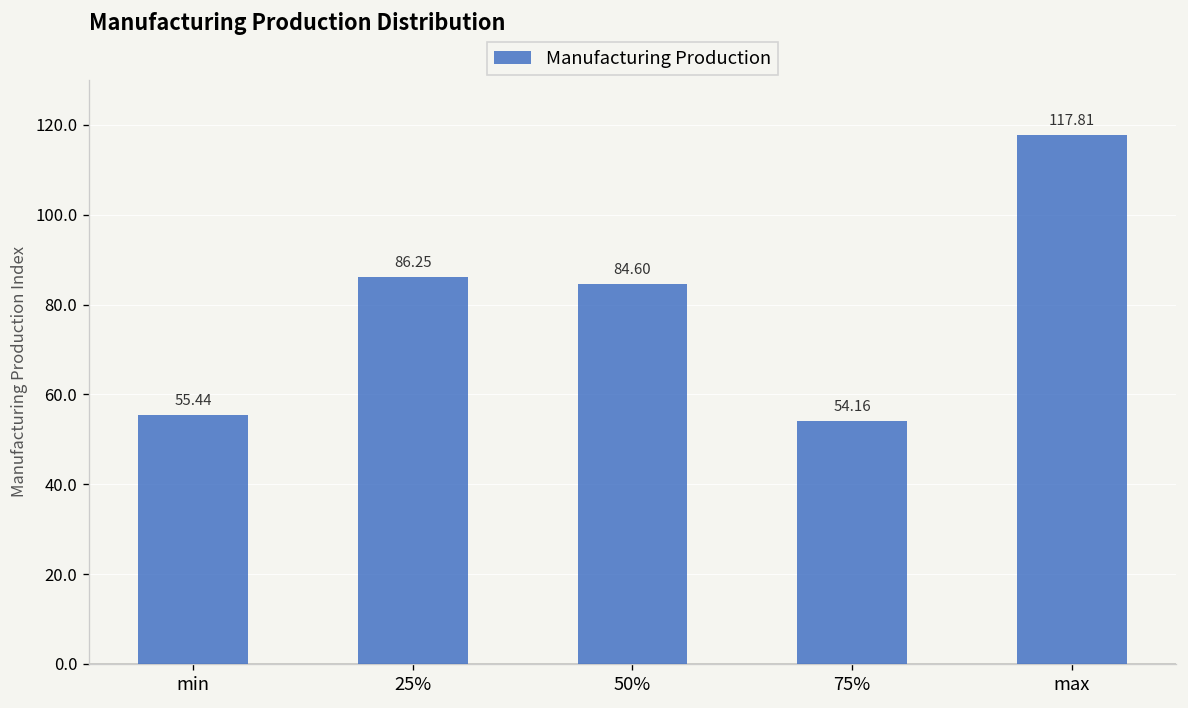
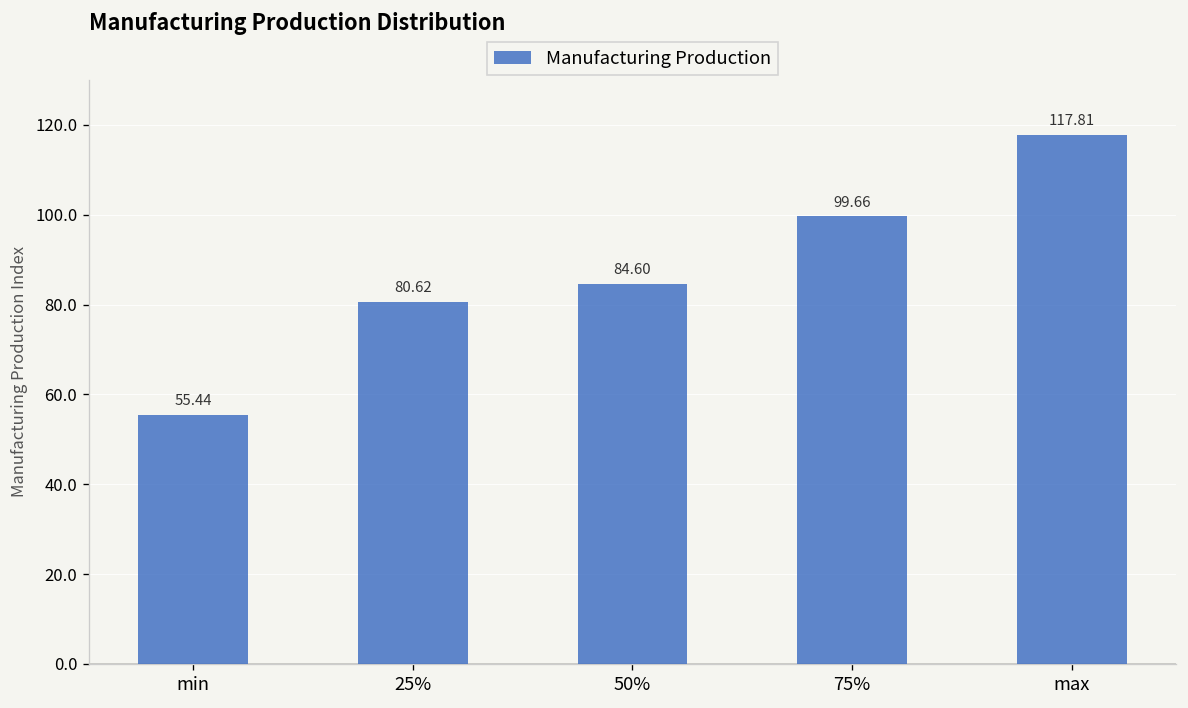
  {
    "min": 55.44,
-   "25%": 86.25,
+   "25%": 80.62,
    "50%": 84.60,
-   "75%": 54.16,
+   "75%": 99.66,
    "max": 117.81
  }
